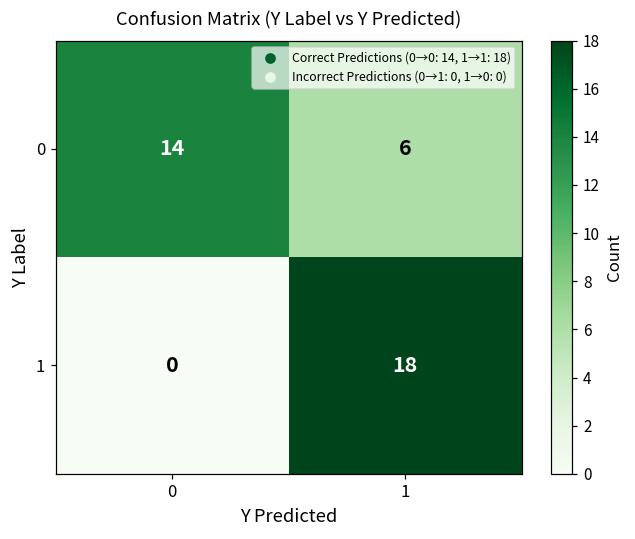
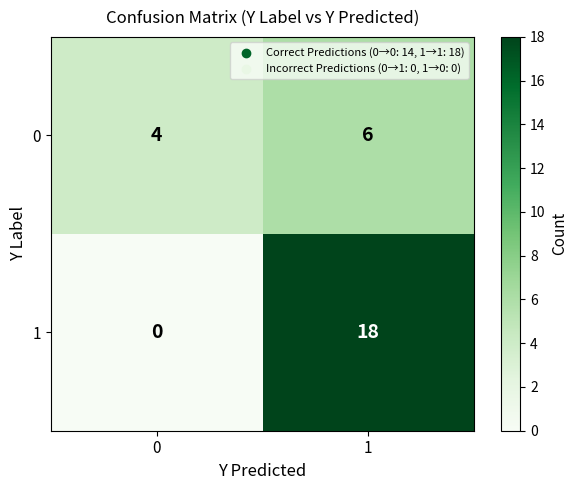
  {
    "0": {
-     "0": 14,
+     "0": 4,
      "1": 6
    },
    "1": {
      "0": 0,
      "1": 18
    }
  }
